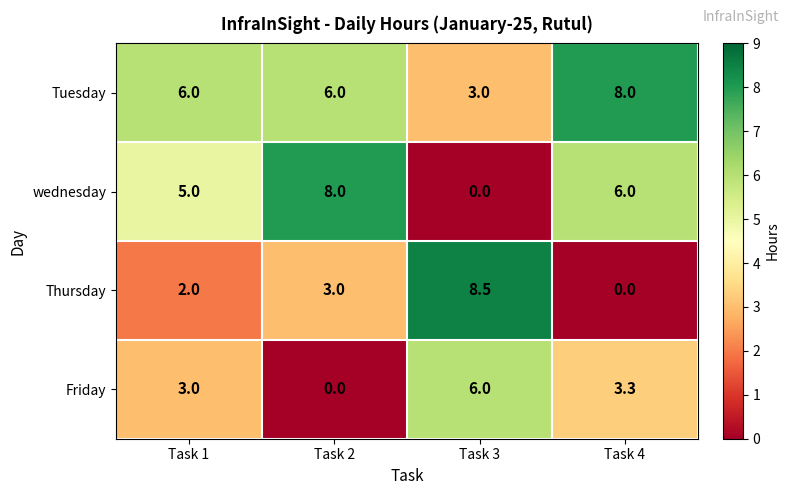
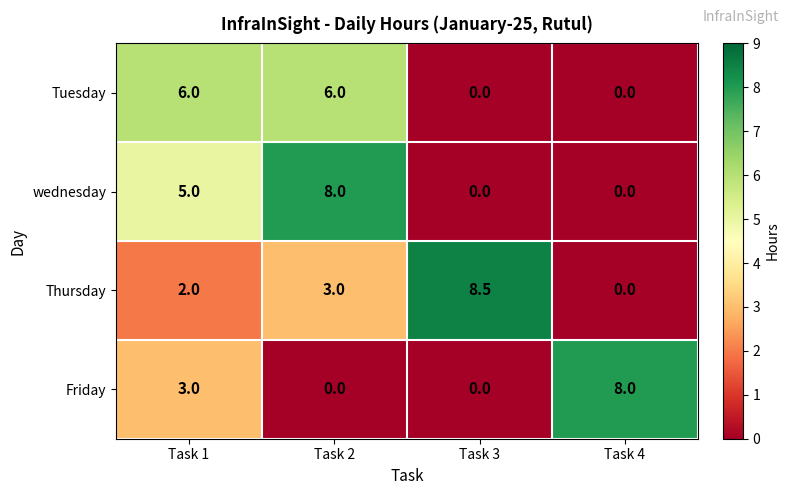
  {
    "Tuesday": {
      "Task 1": 6.0,
      "Task 2": 6.0,
-     "Task 3": 3.0,
-     "Task 4": 8.0
+     "Task 3": 0.0,
+     "Task 4": 0.0
    },
    "wednesday": {
      "Task 1": 5.0,
      "Task 2": 8.0,
      "Task 3": 0.0,
-     "Task 4": 6.0
+     "Task 4": 0.0
    },
    "Thursday": {
      "Task 1": 2.0,
      "Task 2": 3.0,
      "Task 3": 8.5,
      "Task 4": 0.0
    },
    "Friday": {
      "Task 1": 3.0,
      "Task 2": 0.0,
-     "Task 3": 6.0,
-     "Task 4": 3.3
+     "Task 3": 0.0,
+     "Task 4": 8.0
    }
  }
